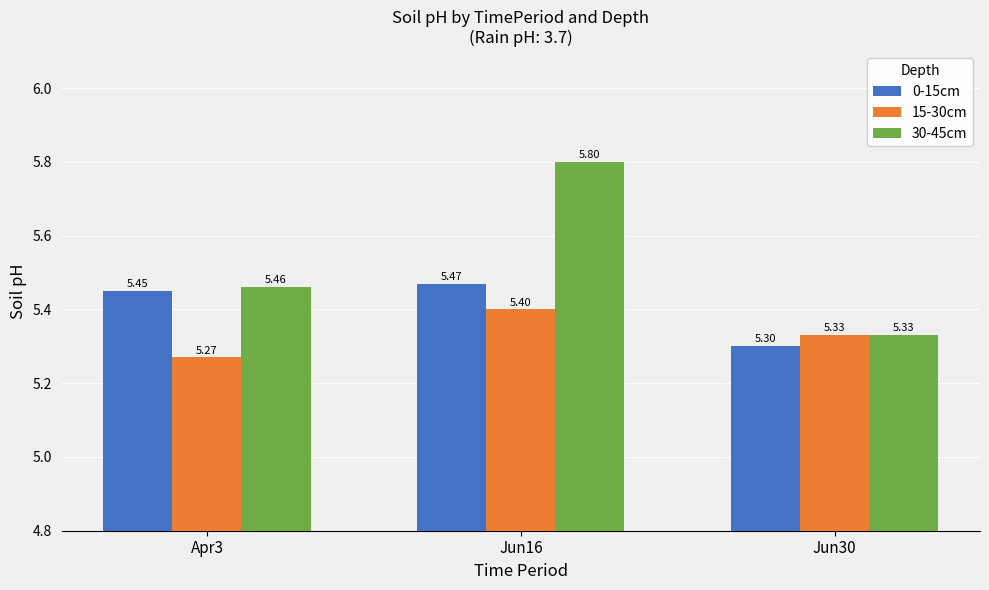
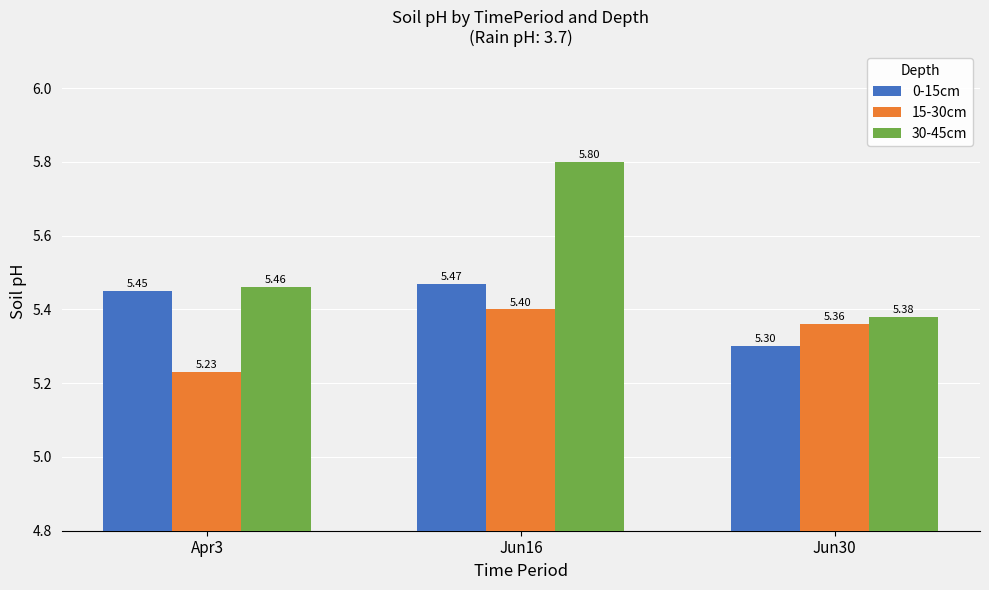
  {
    "0-15cm": {
      "Apr3": 5.45,
      "Jun16": 5.47,
      "Jun30": 5.30
    },
    "15-30cm": {
-     "Apr3": 5.27,
+     "Apr3": 5.23,
      "Jun16": 5.40,
-     "Jun30": 5.33
+     "Jun30": 5.36
    },
    "30-45cm": {
      "Apr3": 5.46,
      "Jun16": 5.80,
-     "Jun30": 5.33
+     "Jun30": 5.38
    }
  }
